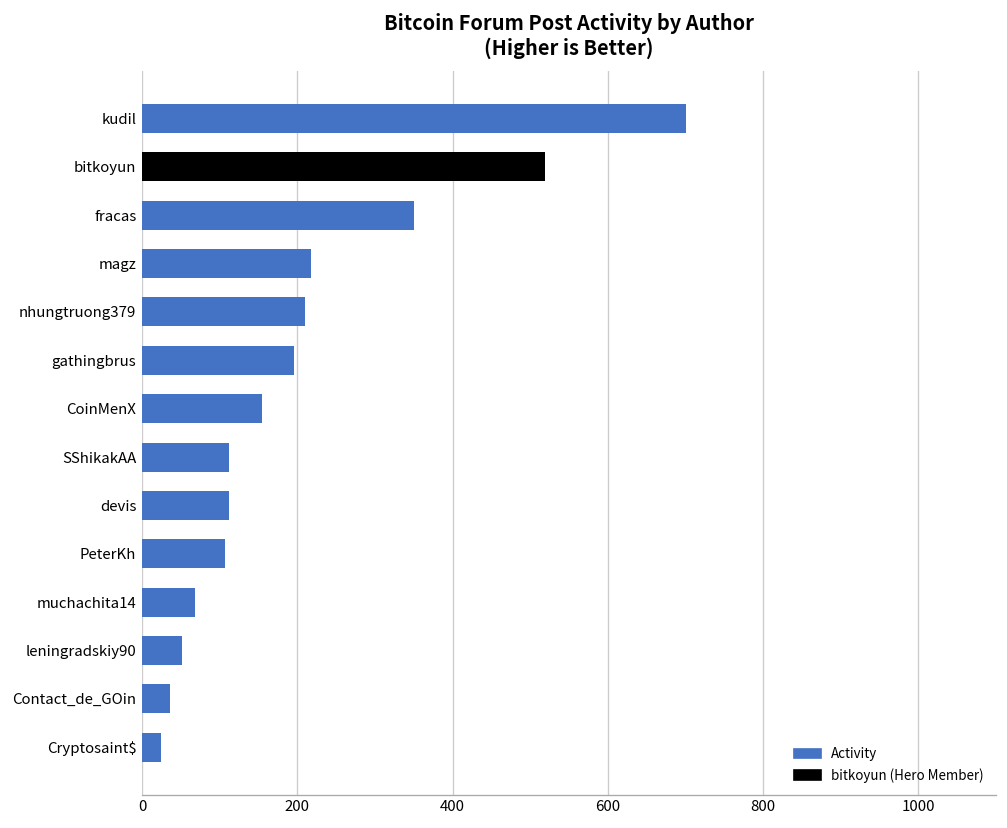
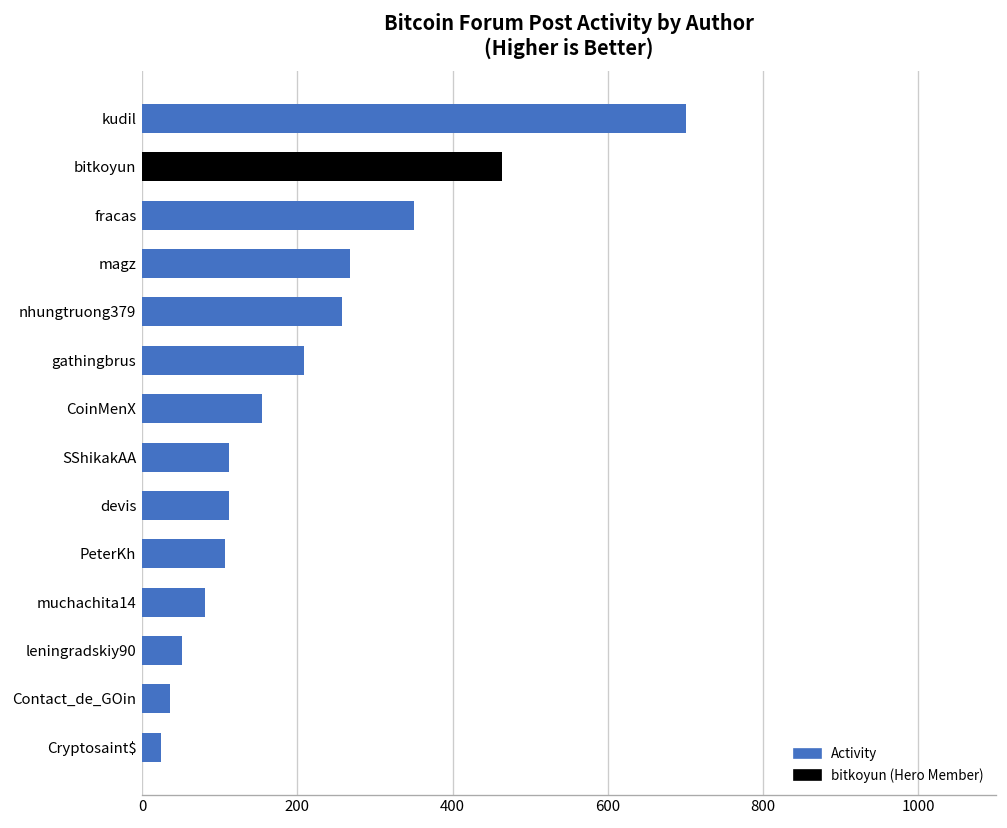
  {
    "kudil": 700,
-   "bitkoyun": 520,
+   "bitkoyun": 460,
    "fracas": 350,
-   "magz": 220,
-   "nhungtruong379": 210,
-   "gathingbrus": 200,
+   "magz": 270,
+   "nhungtruong379": 260,
+   "gathingbrus": 210,
    "CoinMenX": 150,
    "SShikakAA": 110,
    "devis": 110,
    "PeterKh": 110,
-   "muchachita14": 70,
+   "muchachita14": 80,
    "leningradskiy90": 50,
    "Contact_de_GOin": 40,
    "Cryptosaint$": 20
  }
